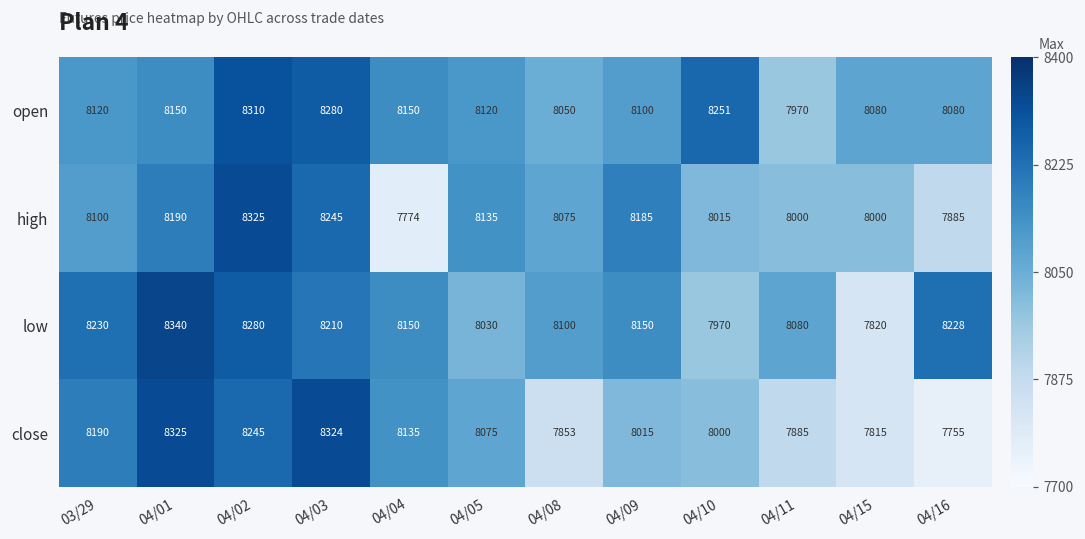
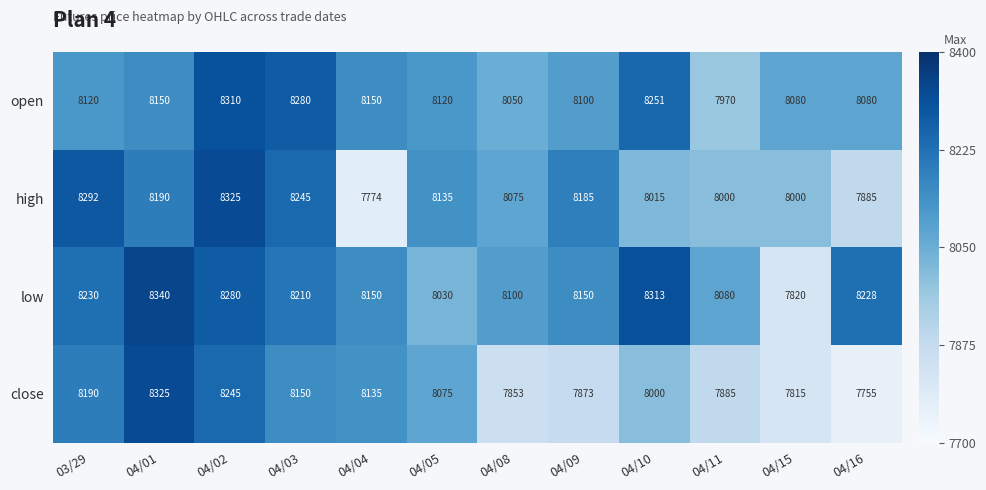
  {
    "open": {
      "03/29": 8120,
      "04/01": 8150,
      "04/02": 8310,
      "04/03": 8280,
      "04/04": 8150,
      "04/05": 8120,
      "04/08": 8050,
      "04/09": 8100,
      "04/10": 8251,
      "04/11": 7970,
      "04/15": 8080,
      "04/16": 8080
    },
    "high": {
-     "03/29": 8100,
+     "03/29": 8292,
      "04/01": 8190,
      "04/02": 8325,
      "04/03": 8245,
      "04/04": 7774,
      "04/05": 8135,
      "04/08": 8075,
      "04/09": 8185,
      "04/10": 8015,
      "04/11": 8000,
      "04/15": 8000,
      "04/16": 7885
    },
    "low": {
      "03/29": 8230,
      "04/01": 8340,
      "04/02": 8280,
      "04/03": 8210,
      "04/04": 8150,
      "04/05": 8030,
      "04/08": 8100,
      "04/09": 8150,
-     "04/10": 7970,
+     "04/10": 8313,
      "04/11": 8080,
      "04/15": 7820,
      "04/16": 8228
    },
    "close": {
      "03/29": 8190,
      "04/01": 8325,
      "04/02": 8245,
-     "04/03": 8324,
+     "04/03": 8150,
      "04/04": 8135,
      "04/05": 8075,
      "04/08": 7853,
-     "04/09": 8015,
+     "04/09": 7873,
      "04/10": 8000,
      "04/11": 7885,
      "04/15": 7815,
      "04/16": 7755
    }
  }
